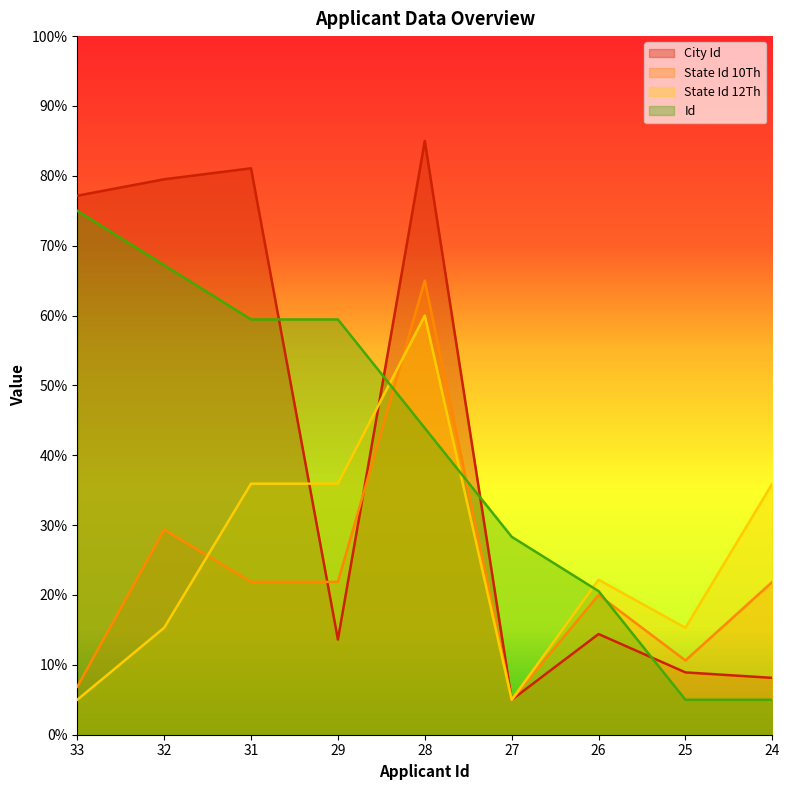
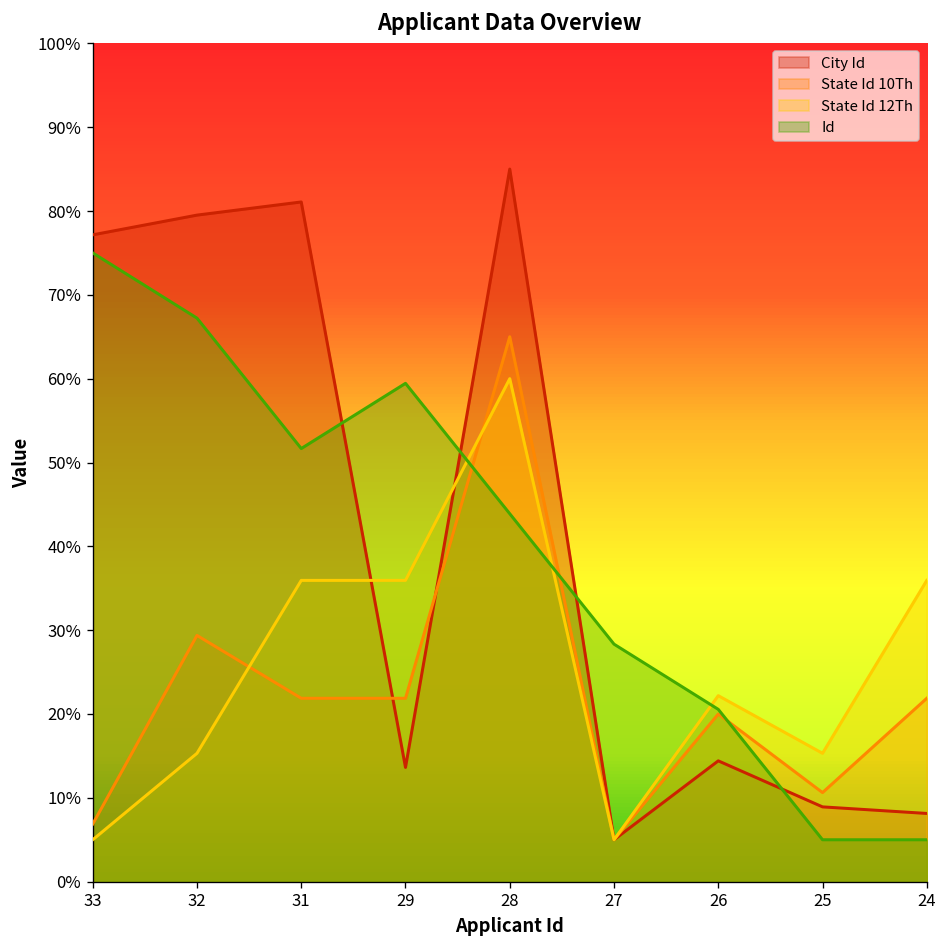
  {
    "Id": {
      "33": "75%",
      "32": "67%",
-     "31": "59%",
+     "31": "52%",
      "29": "59%",
      "28": "44%",
      "27": "28%",
      "26": "21%",
      "25": "5%",
      "24": "5%"
    }
  }
